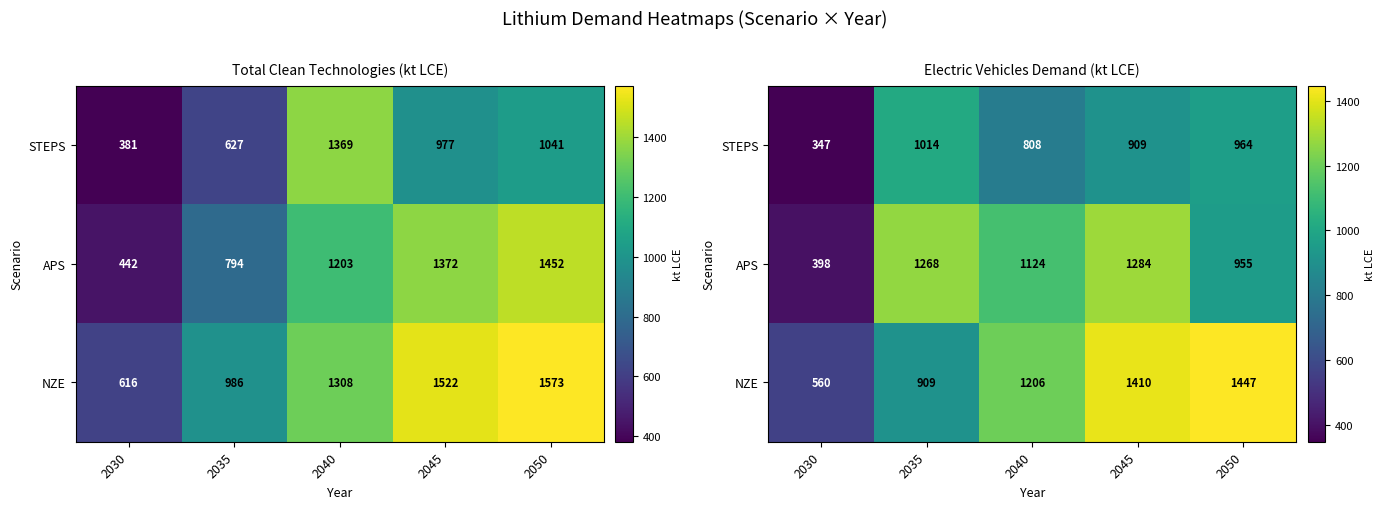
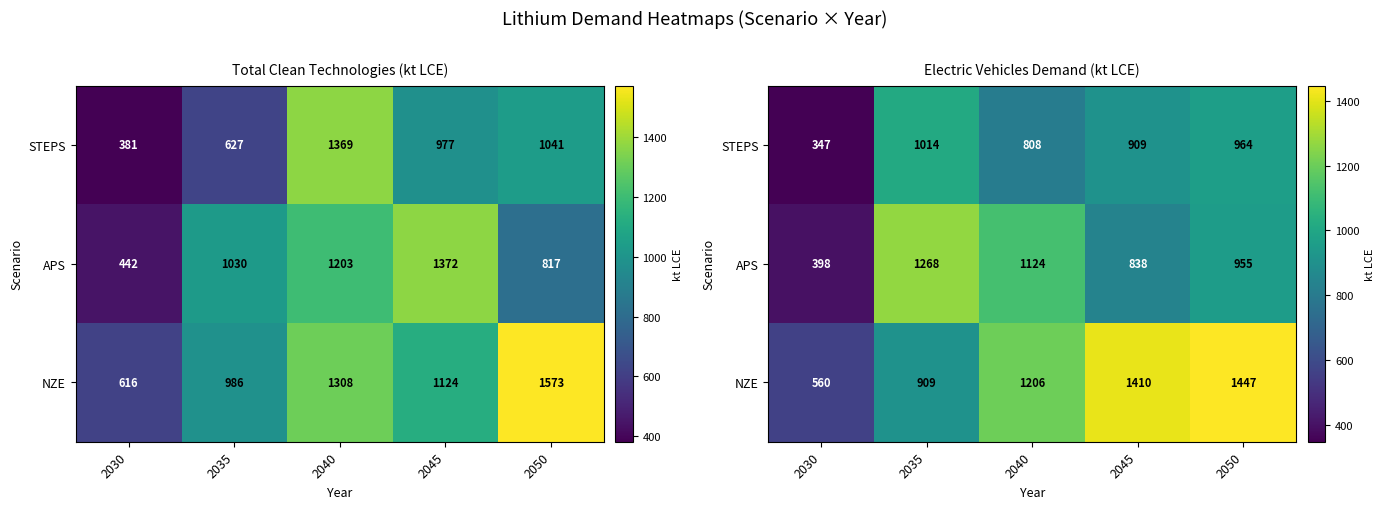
  {
    "Total Clean Technologies (kt LCE)": {
      "STEPS": {
        "2030": 381,
        "2035": 627,
        "2040": 1369,
        "2045": 977,
        "2050": 1041
      },
      "APS": {
        "2030": 442,
-       "2035": 794,
+       "2035": 1030,
        "2040": 1203,
        "2045": 1372,
-       "2050": 1452
+       "2050": 817
      },
      "NZE": {
        "2030": 616,
        "2035": 986,
        "2040": 1308,
-       "2045": 1522,
+       "2045": 1124,
        "2050": 1573
      }
    },
    "Electric Vehicles Demand (kt LCE)": {
      "STEPS": {
        "2030": 347,
        "2035": 1014,
        "2040": 808,
        "2045": 909,
        "2050": 964
      },
      "APS": {
        "2030": 398,
        "2035": 1268,
        "2040": 1124,
-       "2045": 1284,
+       "2045": 838,
        "2050": 955
      },
      "NZE": {
        "2030": 560,
        "2035": 909,
        "2040": 1206,
        "2045": 1410,
        "2050": 1447
      }
    }
  }
